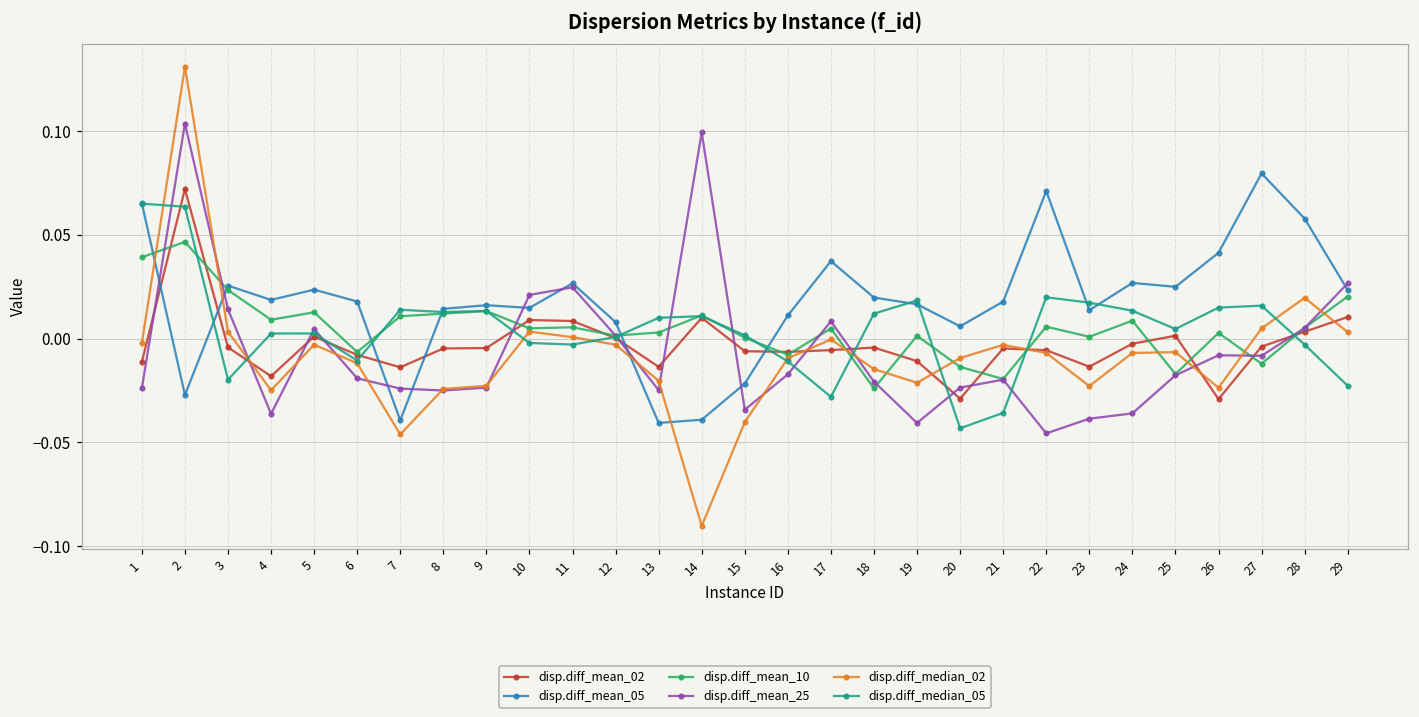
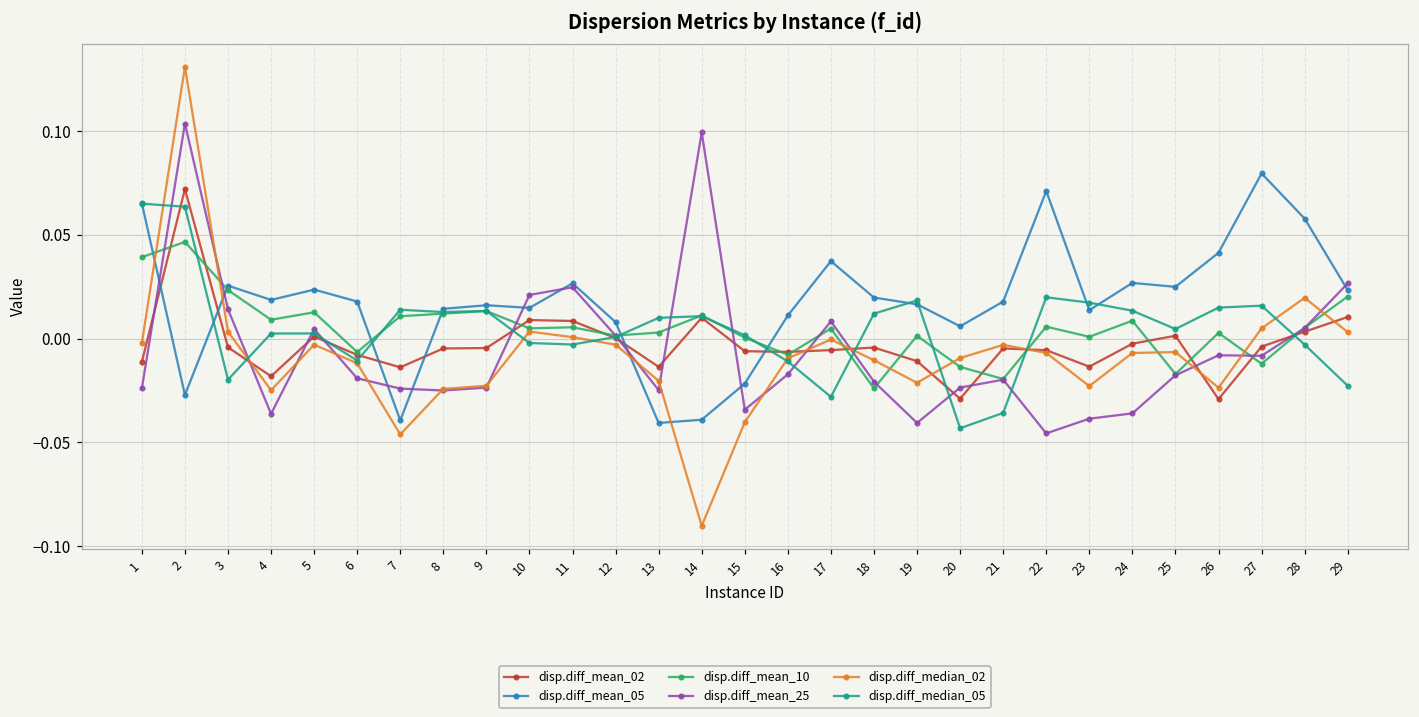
  {
    "disp.diff_mean_02": {
      "1": -0.011,
      "2": 0.072,
      "3": -0.004,
      "4": -0.018,
      "5": 0.001,
      "7": -0.014,
      "8": -0.005,
      "9": -0.005,
      "10": 0.009,
      "11": 0.008,
      "13": -0.014,
      "15": -0.006,
      "16": -0.006,
      "17": -0.006,
      "18": -0.004,
      "19": -0.011,
      "20": -0.029,
      "21": -0.005,
      "23": -0.014,
      "24": -0.002,
      "25": 0.001,
      "26": -0.029,
      "27": -0.004,
      "28": 0.003,
      "29": 0.010
    },
    "disp.diff_mean_05": {
      "2": -0.027,
      "3": 0.026,
      "4": 0.019,
      "5": 0.024,
      "6": 0.018,
      "7": -0.039,
      "8": 0.014,
      "9": 0.016,
      "10": 0.015,
      "11": 0.027,
      "12": 0.008,
      "13": -0.041,
      "14": -0.039,
      "15": -0.022,
      "16": 0.011,
      "17": 0.037,
      "18": 0.020,
      "19": 0.017,
      "20": 0.006,
      "21": 0.018,
      "22": 0.071,
      "23": 0.014,
      "24": 0.027,
      "25": 0.025,
      "26": 0.041,
      "27": 0.080,
      "28": 0.058,
      "29": 0.023
    },
    "disp.diff_mean_25": {
      "1": -0.024,
      "2": 0.104,
      "3": 0.014,
      "4": -0.036,
      "5": 0.005,
      "6": -0.019,
      "7": -0.024,
      "10": 0.021,
      "11": 0.025,
      "13": -0.025,
      "14": 0.099,
      "15": -0.034,
      "16": -0.017,
      "17": 0.008,
      "18": -0.021,
      "19": -0.041,
      "20": -0.024,
      "22": -0.046,
      "23": -0.039,
      "24": -0.036,
      "26": -0.008,
      "27": -0.008,
      "29": 0.027
    },
    "disp.diff_median_02": {
      "1": -0.002,
      "2": 0.131,
      "3": 0.003,
      "4": -0.025,
      "5": -0.003,
      "7": -0.046,
      "10": 0.003,
      "11": 0.001,
      "12": -0.003,
      "13": -0.020,
      "14": -0.090,
      "15": -0.040,
      "16": -0.009,
      "17": 0.000,
-     "18": -0.015,
+     "18": -0.010,
      "19": -0.021,
      "20": -0.009,
      "21": -0.003,
      "23": -0.023,
      "24": -0.007,
      "25": -0.007,
      "26": -0.024,
      "27": 0.005,
      "28": 0.020,
      "29": 0.003
    }
  }
